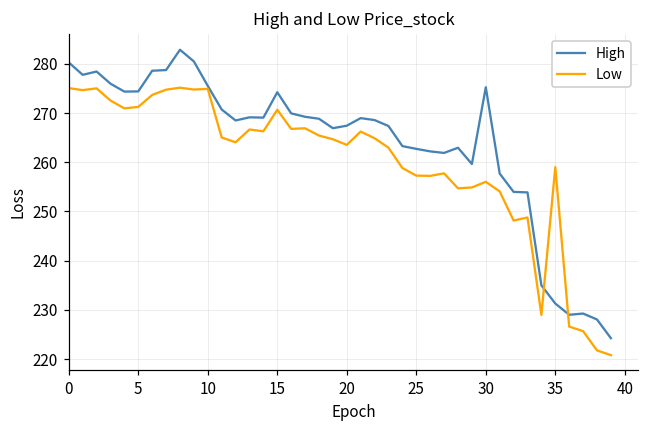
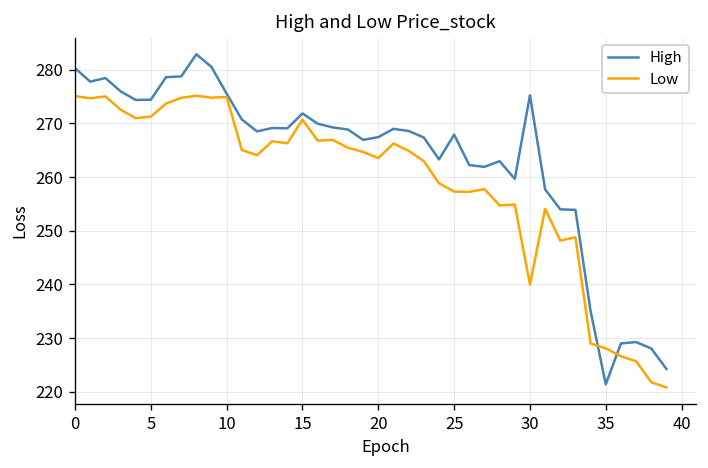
  {
    "High": {
      "0": 280,
      "5": 274,
      "10": 276,
-     "15": 274,
+     "15": 272,
      "20": 267,
-     "25": 263,
+     "25": 268,
      "30": 275,
-     "35": 231
+     "35": 221
    },
    "Low": {
      "0": 275,
      "5": 271,
      "10": 275,
      "15": 271,
      "20": 264,
      "25": 257,
-     "30": 256,
-     "35": 259
+     "30": 240,
+     "35": 228
    }
  }
